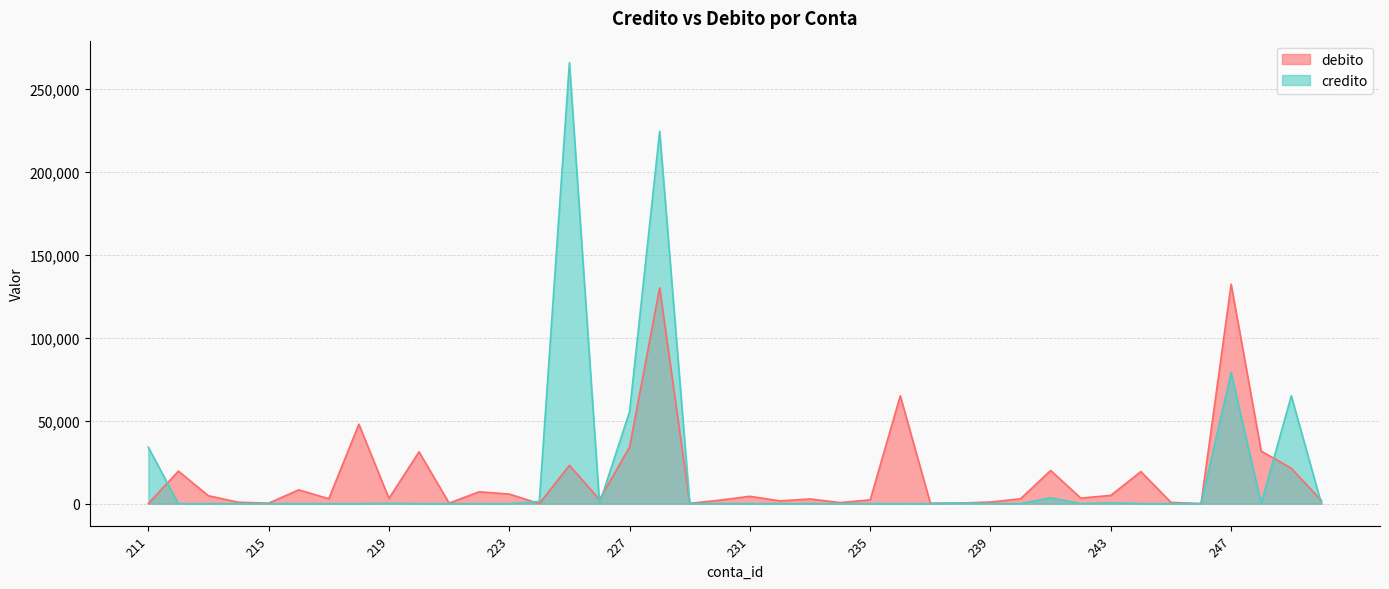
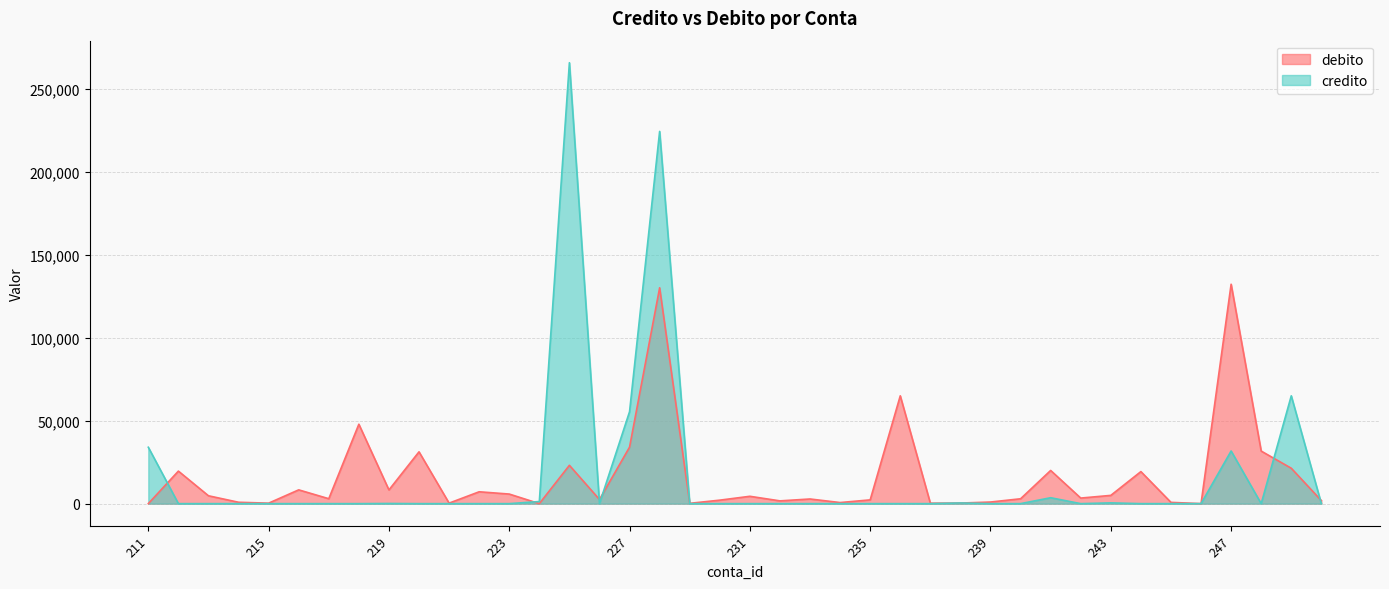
  {
    "debito": {
      "211": "0",
-     "219": "3,000",
+     "219": "8,000",
      "223": "6,000",
      "227": "34,000",
      "231": "4,000",
      "235": "2,000",
      "243": "5,000",
      "247": "132,000"
    },
    "credito": {
      "211": "34,000",
      "219": "0",
      "223": "0",
      "227": "55,000",
      "231": "0",
      "235": "0",
      "243": "0",
-     "247": "79,000"
+     "247": "32,000"
    }
  }
